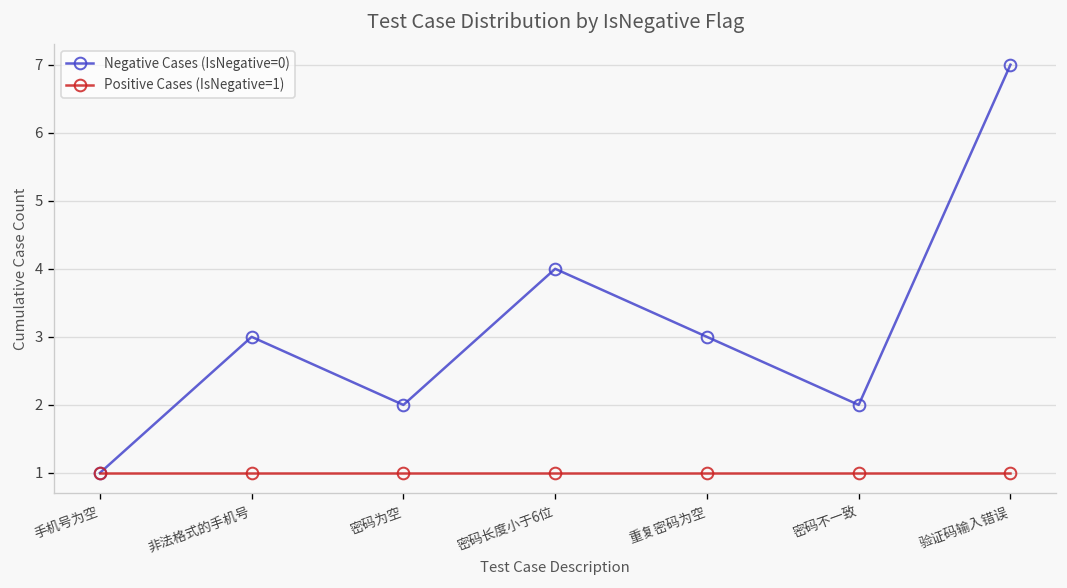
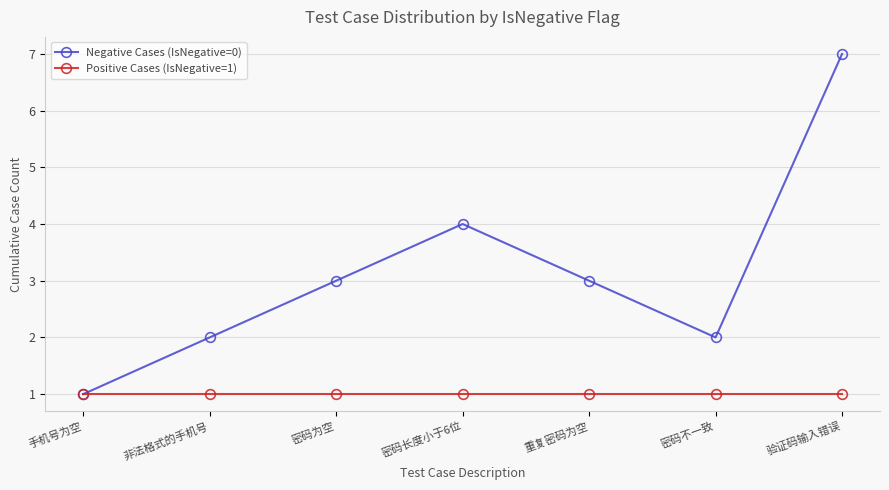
  {
    "Negative Cases (IsNegative=0)": {
-     "非法格式的手机号": 3,
-     "密码为空": 2,
+     "非法格式的手机号": 2,
+     "密码为空": 3,
      "密码长度小于6位": 4,
      "重复密码为空": 3,
      "密码不一致": 2,
      "验证码输入错误": 7
    },
    "Positive Cases (IsNegative=1)": {
      "非法格式的手机号": 1,
      "密码为空": 1,
      "密码长度小于6位": 1,
      "重复密码为空": 1,
      "密码不一致": 1,
      "验证码输入错误": 1
    }
  }
